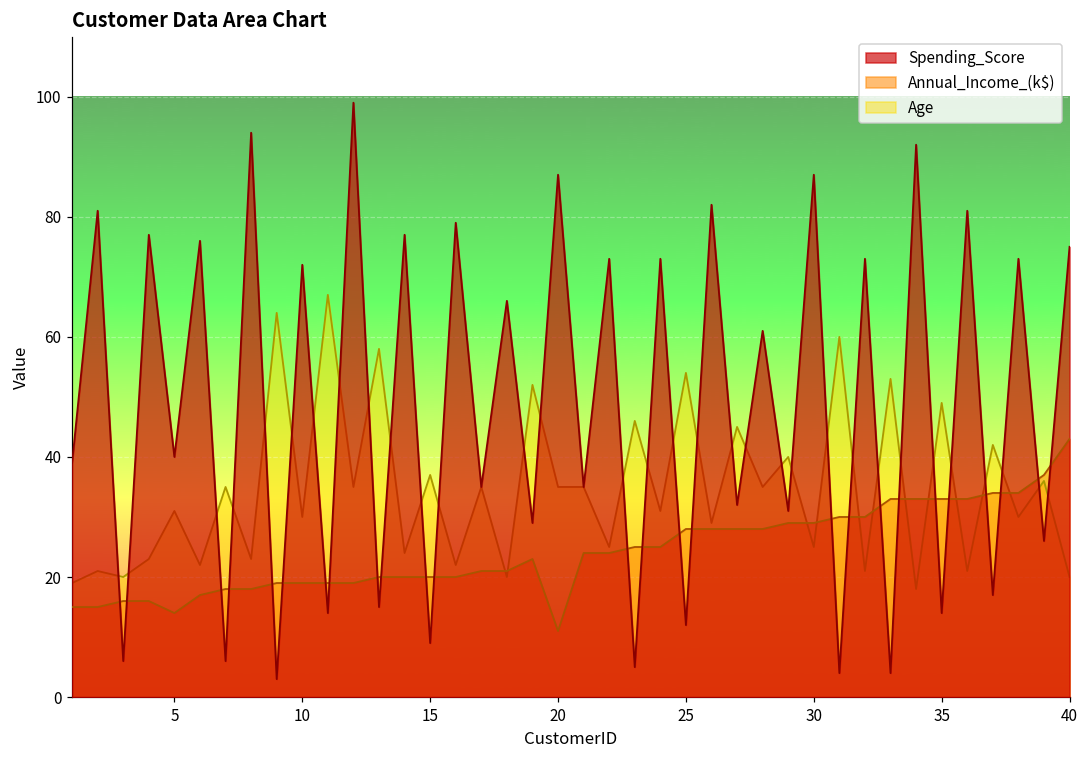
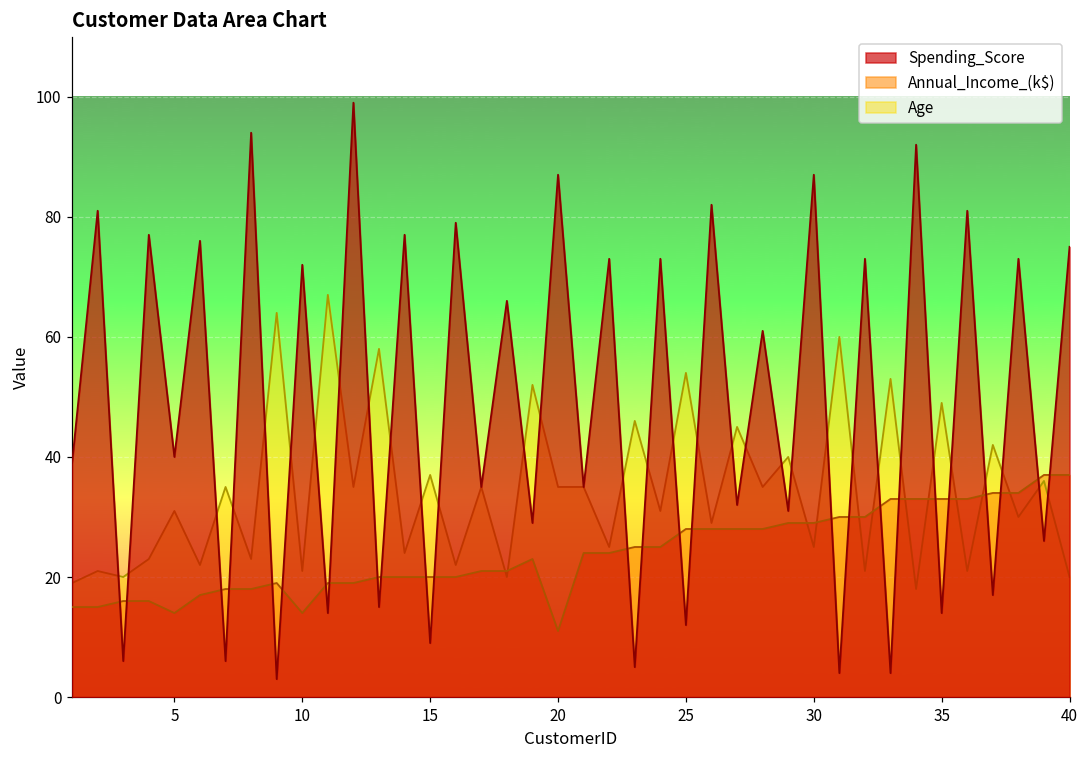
  {
    "Spending_Score": {
      "5": 40,
      "10": 72,
      "15": 9,
      "20": 87,
      "25": 12,
      "30": 87,
      "35": 14,
      "40": 75
    },
    "Annual_Income_(k$)": {
      "5": 14,
-     "10": 19,
+     "10": 14,
      "15": 20,
      "20": 11,
      "25": 28,
      "30": 29,
      "35": 33,
-     "40": 43
+     "40": 37
    },
    "Age": {
      "5": 31,
-     "10": 30,
+     "10": 21,
      "15": 37,
      "20": 35,
      "25": 54,
      "30": 25,
      "35": 49,
      "40": 20
    }
  }
